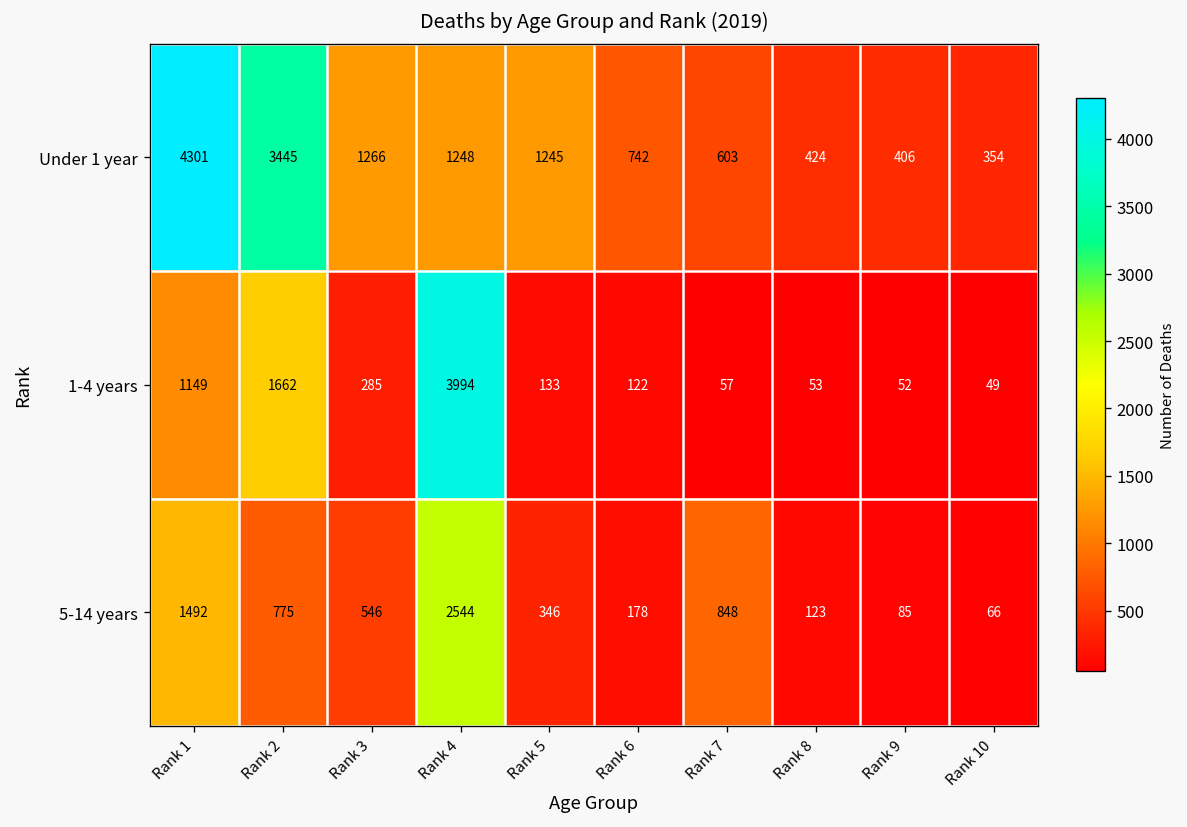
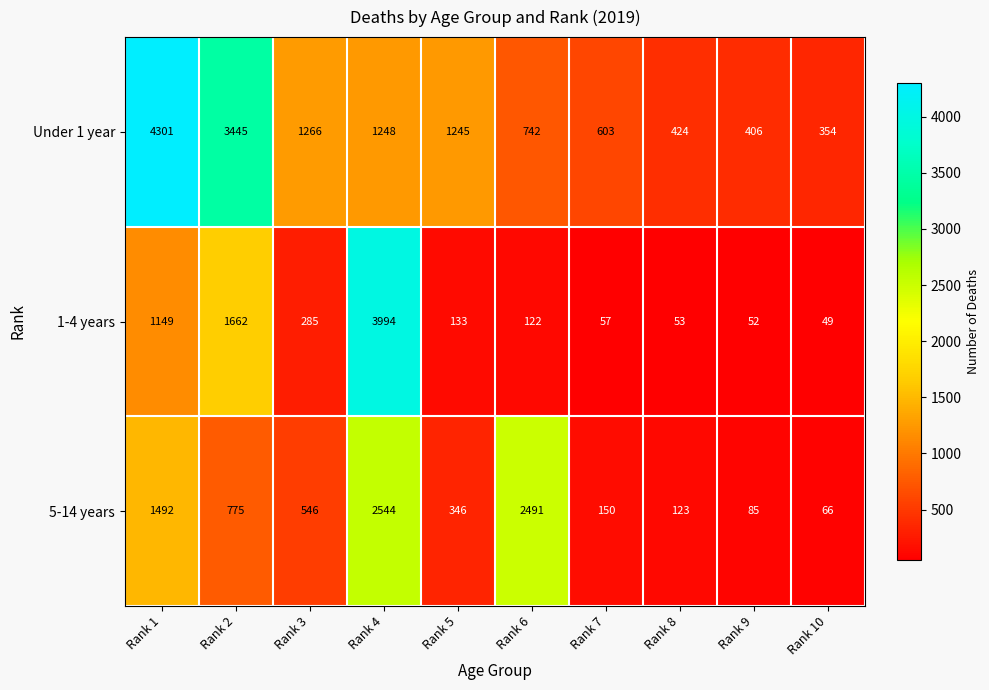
  {
    "Under 1 year": {
      "Rank 1": 4301,
      "Rank 2": 3445,
      "Rank 3": 1266,
      "Rank 4": 1248,
      "Rank 5": 1245,
      "Rank 6": 742,
      "Rank 7": 603,
      "Rank 8": 424,
      "Rank 9": 406,
      "Rank 10": 354
    },
    "1-4 years": {
      "Rank 1": 1149,
      "Rank 2": 1662,
      "Rank 3": 285,
      "Rank 4": 3994,
      "Rank 5": 133,
      "Rank 6": 122,
      "Rank 7": 57,
      "Rank 8": 53,
      "Rank 9": 52,
      "Rank 10": 49
    },
    "5-14 years": {
      "Rank 1": 1492,
      "Rank 2": 775,
      "Rank 3": 546,
      "Rank 4": 2544,
      "Rank 5": 346,
-     "Rank 6": 178,
-     "Rank 7": 848,
+     "Rank 6": 2491,
+     "Rank 7": 150,
      "Rank 8": 123,
      "Rank 9": 85,
      "Rank 10": 66
    }
  }
